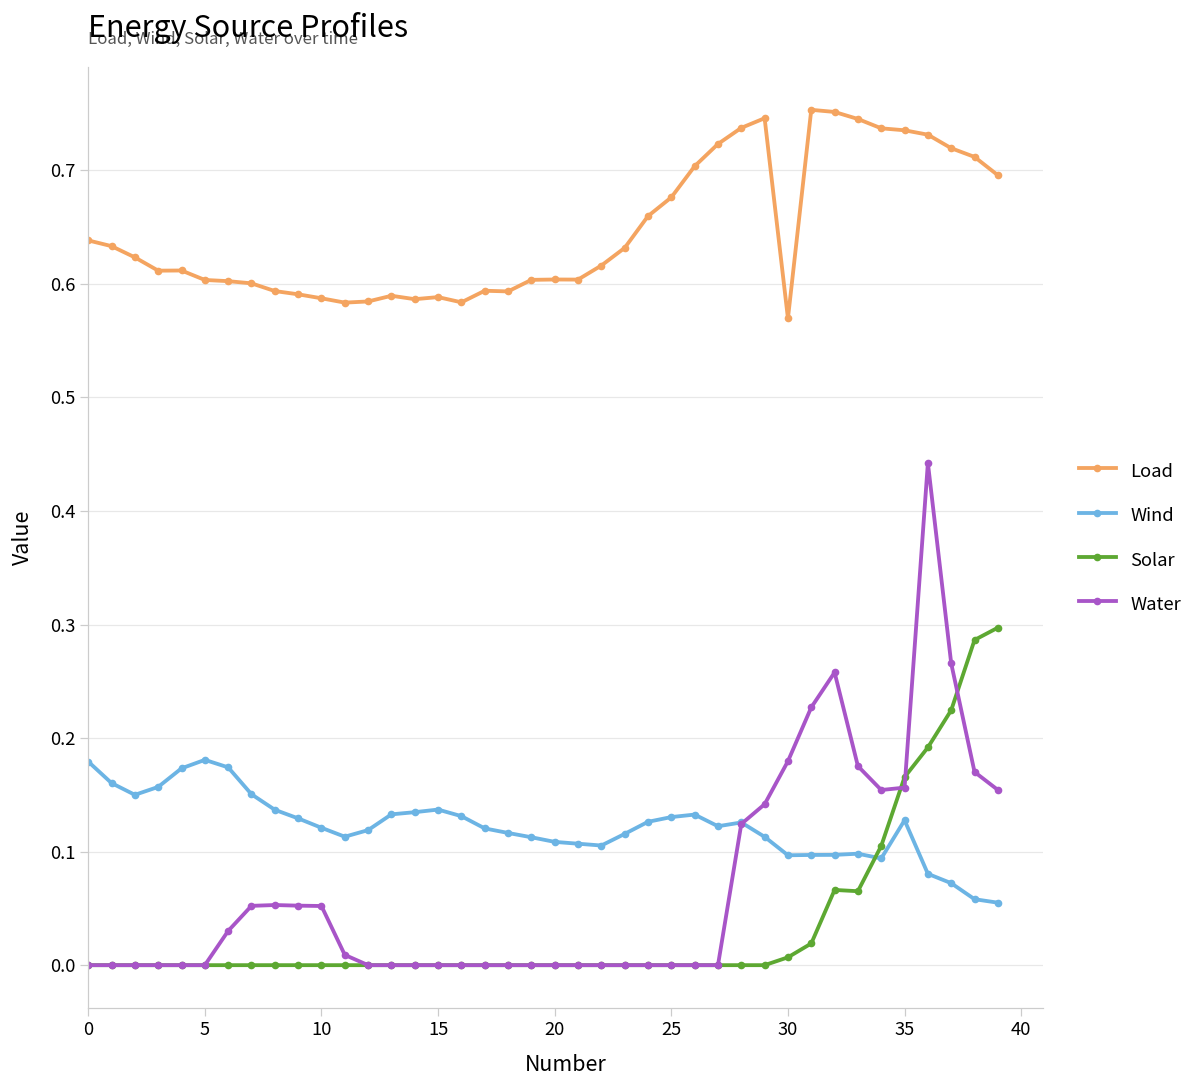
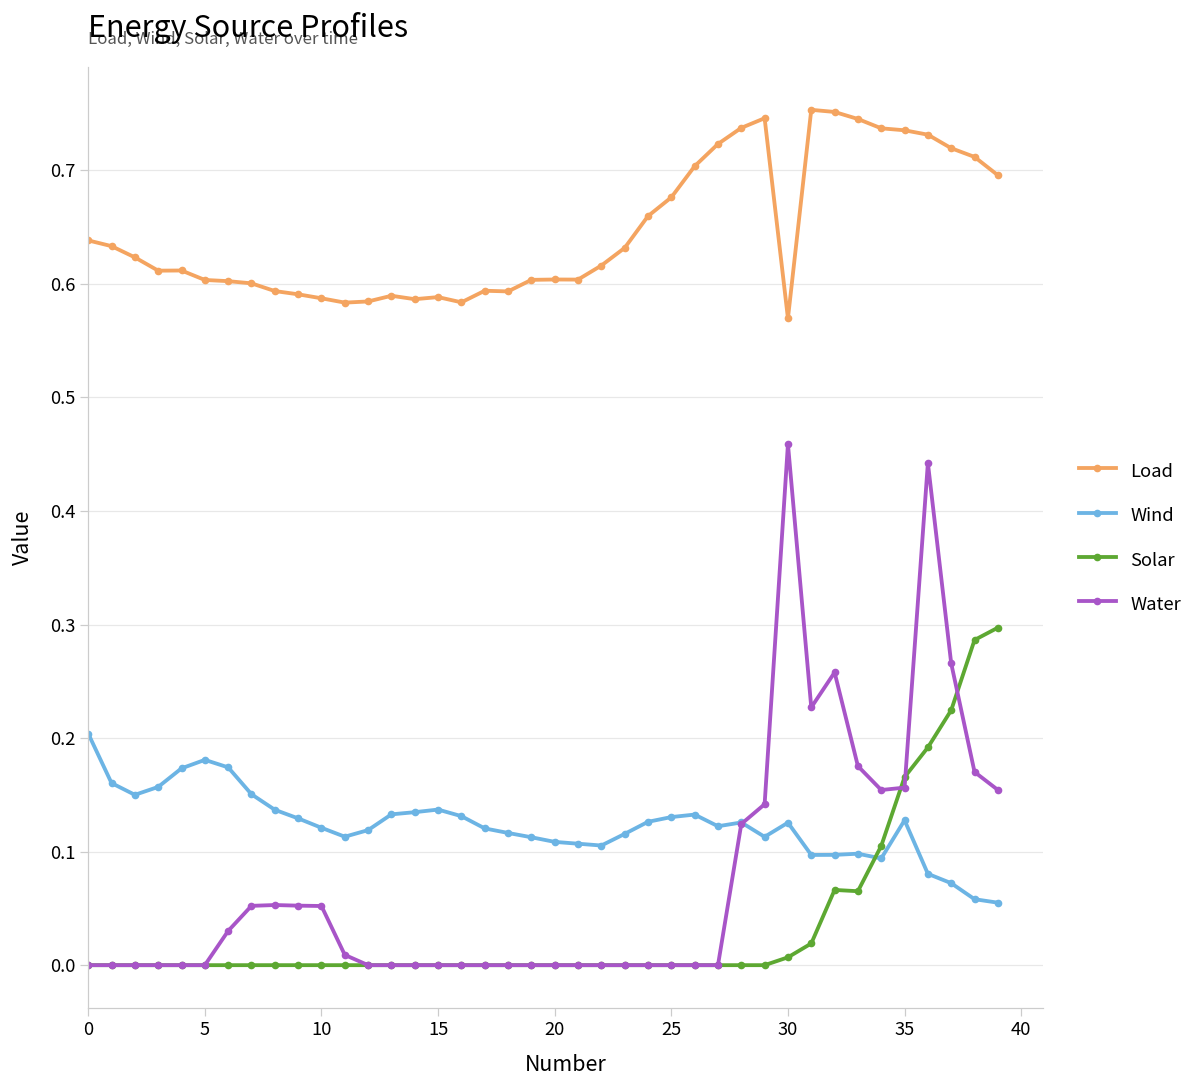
  {
    "Load": {
      "0": 0.638,
      "5": 0.603,
      "10": 0.587,
      "15": 0.588,
      "20": 0.604,
      "25": 0.676,
      "30": 0.570,
      "35": 0.735
    },
    "Wind": {
-     "0": 0.179,
+     "0": 0.204,
      "5": 0.181,
      "10": 0.121,
      "15": 0.137,
      "20": 0.109,
      "25": 0.130,
-     "30": 0.097,
+     "30": 0.125,
      "35": 0.128
    },
    "Solar": {
      "10": 0.000,
      "30": 0.007,
      "35": 0.166
    },
    "Water": {
      "10": 0.052,
-     "30": 0.180,
+     "30": 0.459,
      "35": 0.156
    }
  }
